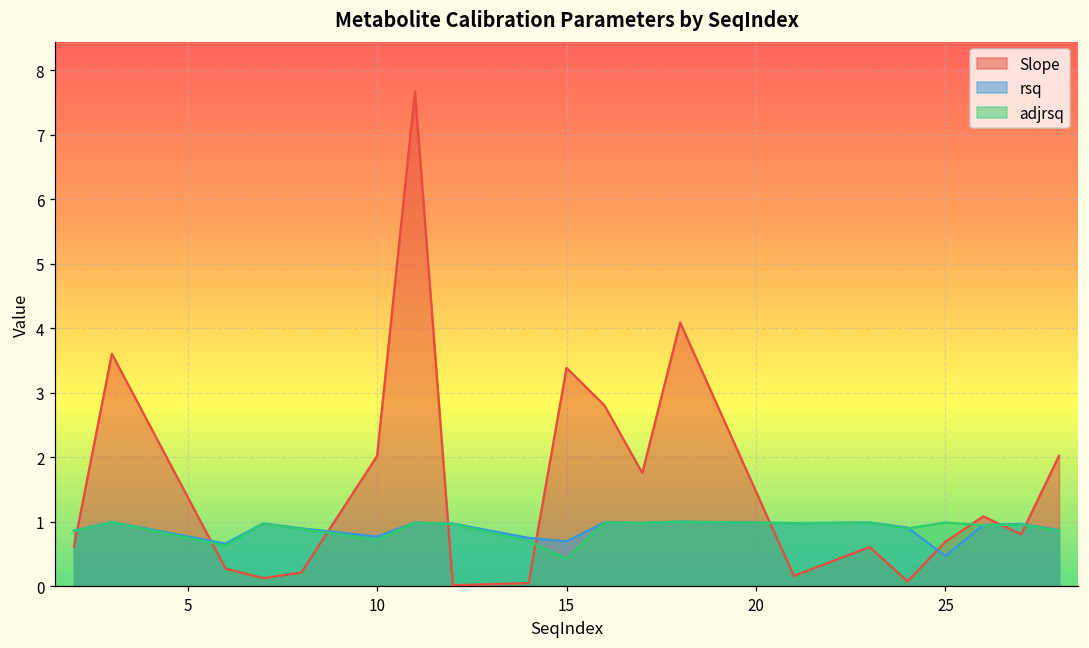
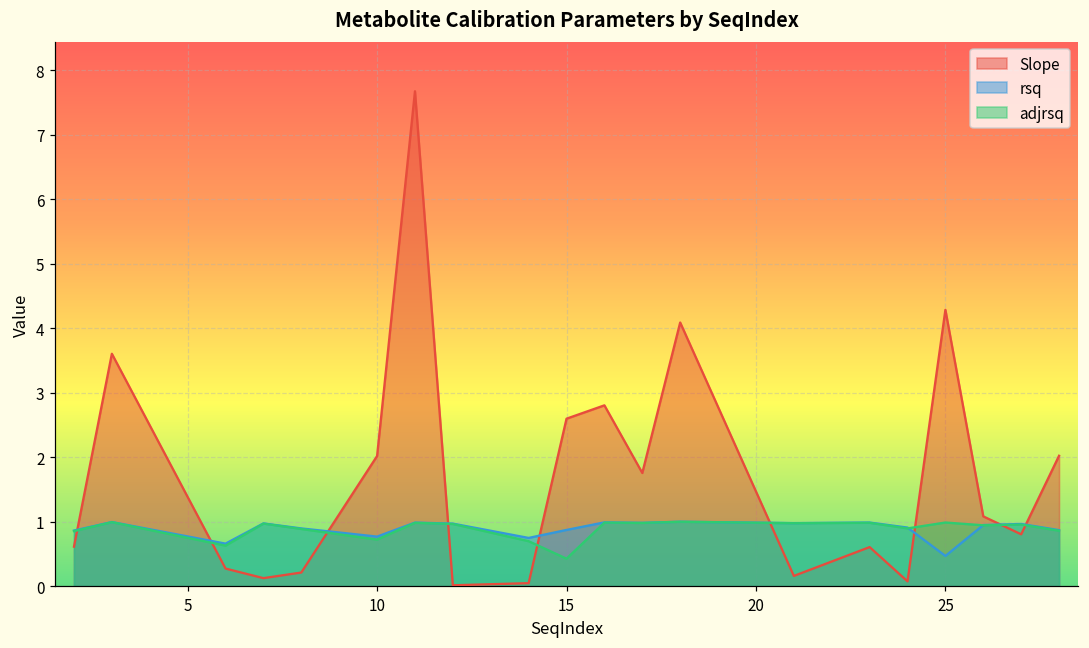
  {
    "Slope": {
      "10": 2.0,
-     "15": 3.4,
-     "25": 0.7
+     "15": 2.6,
+     "25": 4.3
    },
    "rsq": {
      "10": 0.8,
-     "15": 0.7,
+     "15": 0.9,
      "25": 0.5
    },
    "adjrsq": {
      "10": 0.7,
      "15": 0.4,
      "25": 1.0
    }
  }
